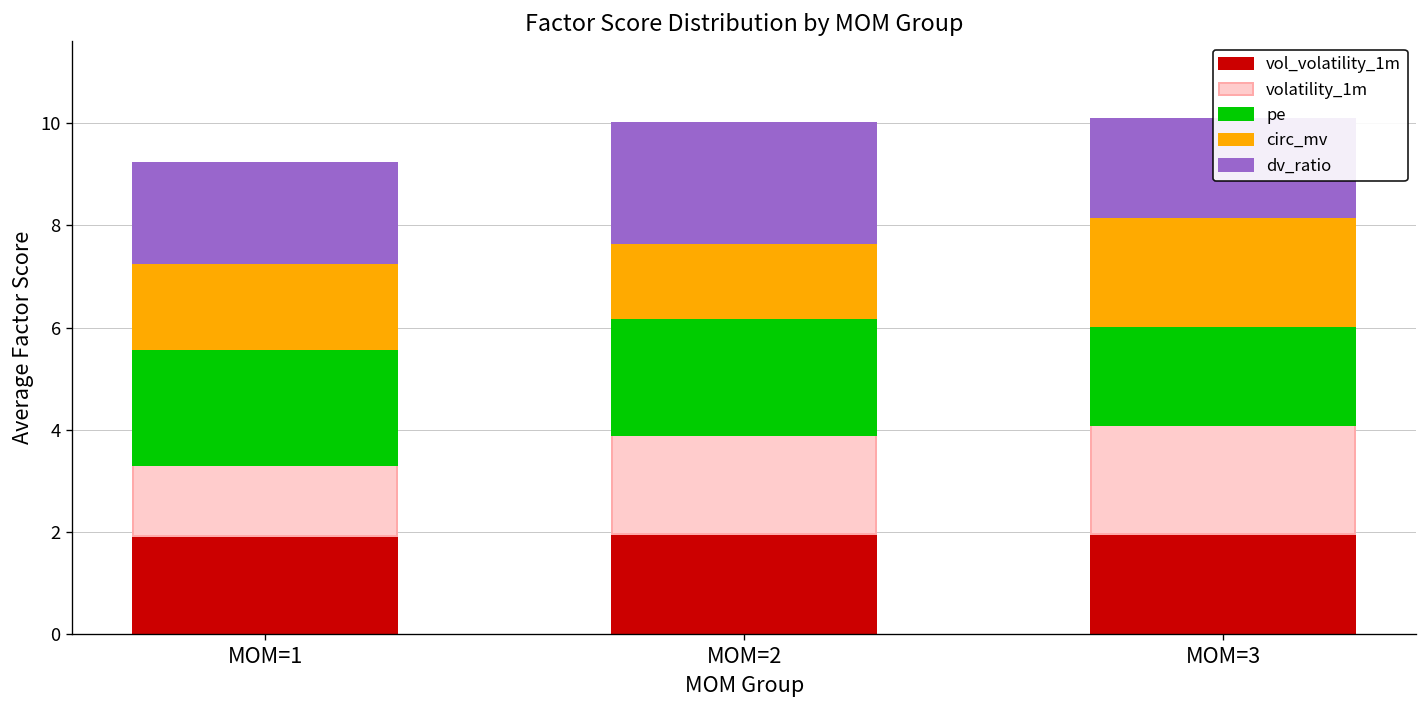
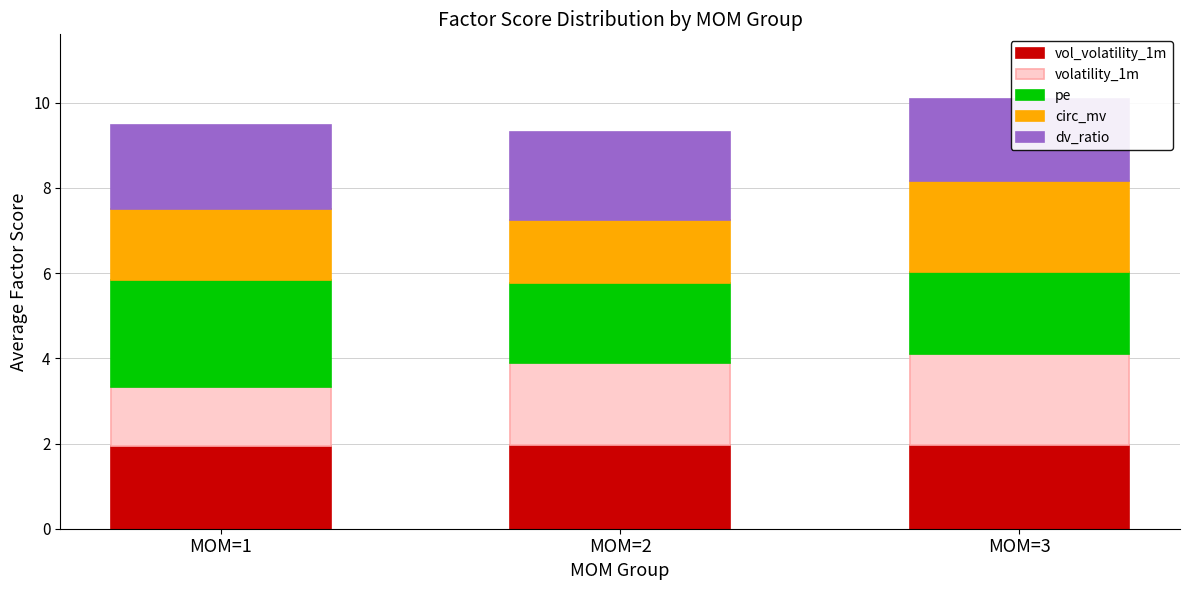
  {
    "vol_volatility_1m": {
      "MOM=1": 1.9,
      "MOM=2": 2.0,
      "MOM=3": 2.0
    },
    "volatility_1m": {
      "MOM=1": 1.4,
      "MOM=2": 1.9,
      "MOM=3": 2.1
    },
    "pe": {
-     "MOM=1": 2.3,
-     "MOM=2": 2.3,
+     "MOM=1": 2.5,
+     "MOM=2": 1.9,
      "MOM=3": 1.9
    },
    "circ_mv": {
      "MOM=1": 1.7,
      "MOM=2": 1.5,
      "MOM=3": 2.1
    },
    "dv_ratio": {
      "MOM=1": 2.0,
-     "MOM=2": 2.4
+     "MOM=2": 2.1
    }
  }
